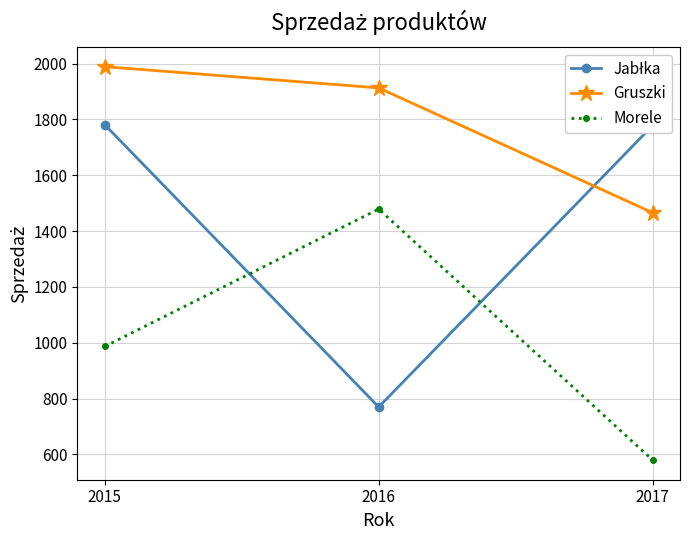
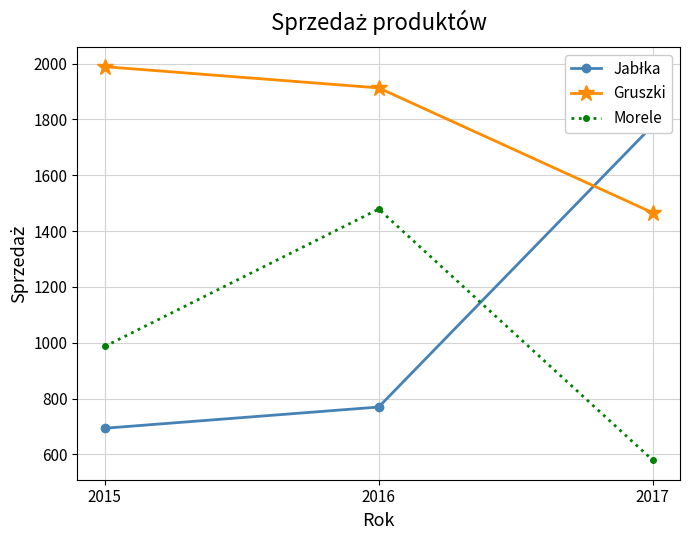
  {
    "Jabłka": {
-     "2015": 1780,
+     "2015": 690,
      "2016": 770
    },
    "Gruszki": {
      "2015": 1990,
      "2016": 1910,
      "2017": 1470
    },
    "Morele": {
      "2015": 990,
      "2016": 1480,
      "2017": 580
    }
  }
